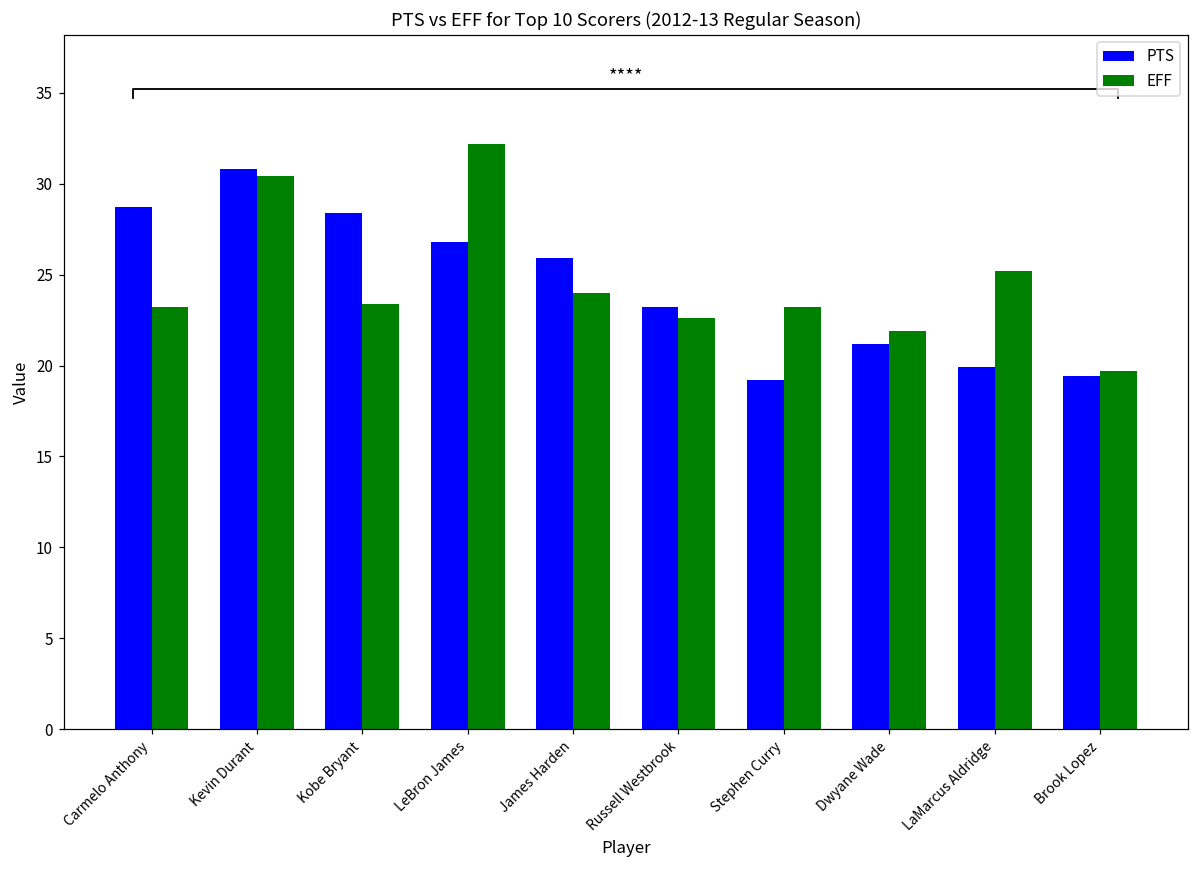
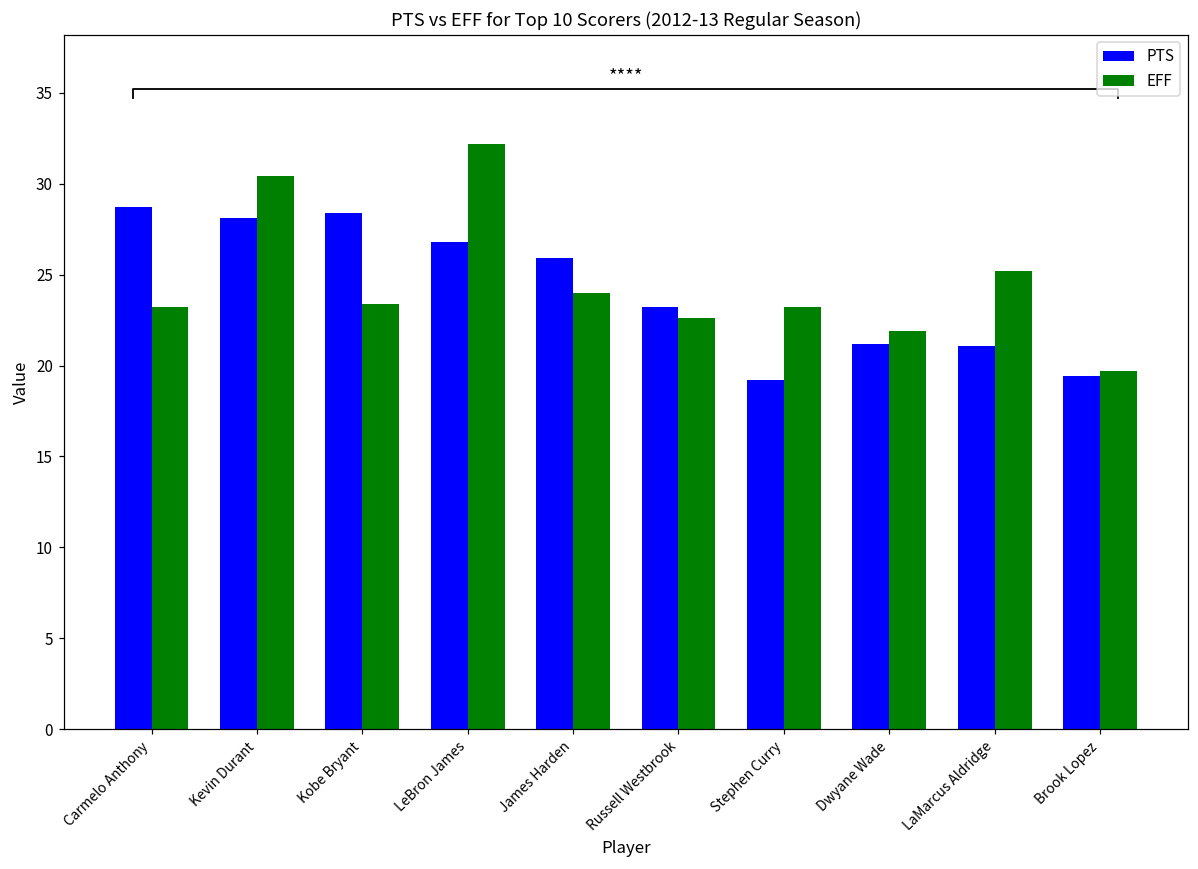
  {
    "PTS": {
      "Carmelo Anthony": 28.7,
-     "Kevin Durant": 30.8,
+     "Kevin Durant": 28.1,
      "Kobe Bryant": 28.4,
      "LeBron James": 26.8,
      "James Harden": 25.9,
      "Russell Westbrook": 23.2,
      "Stephen Curry": 19.2,
      "Dwyane Wade": 21.2,
-     "LaMarcus Aldridge": 19.9,
+     "LaMarcus Aldridge": 21.1,
      "Brook Lopez": 19.4
    },
    "EFF": {
      "Carmelo Anthony": 23.2,
      "Kevin Durant": 30.4,
      "Kobe Bryant": 23.4,
      "LeBron James": 32.2,
      "James Harden": 24.0,
      "Russell Westbrook": 22.6,
      "Stephen Curry": 23.2,
      "Dwyane Wade": 21.9,
      "LaMarcus Aldridge": 25.2,
      "Brook Lopez": 19.7
    }
  }
